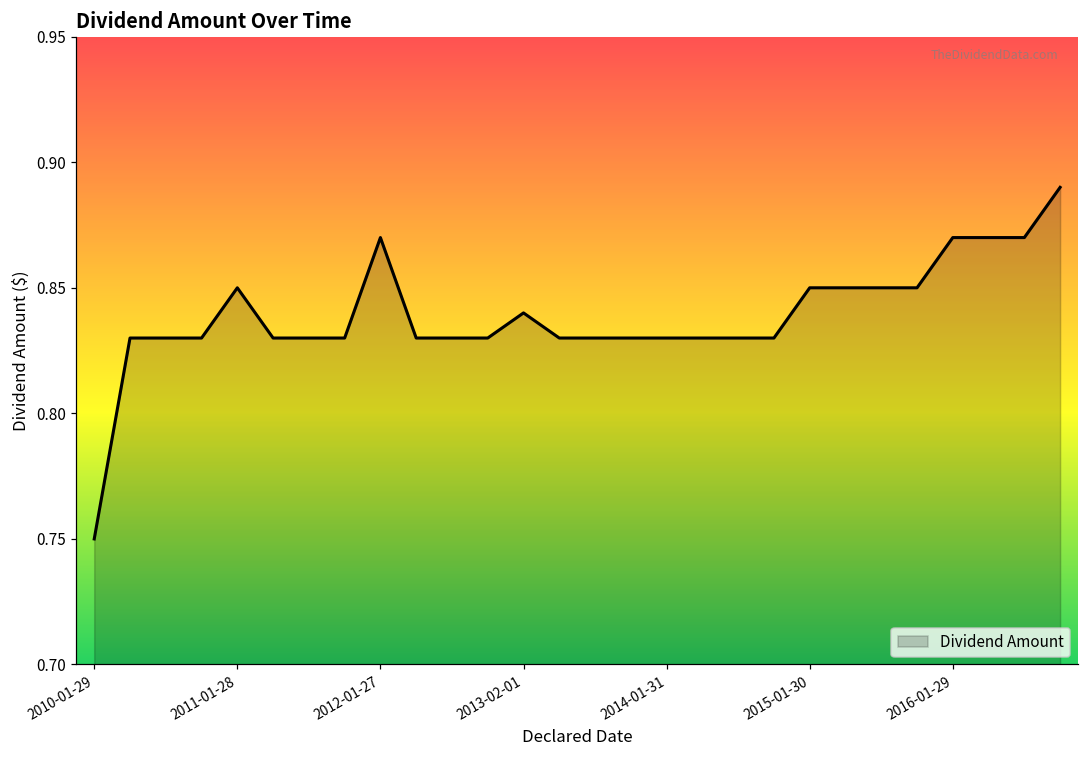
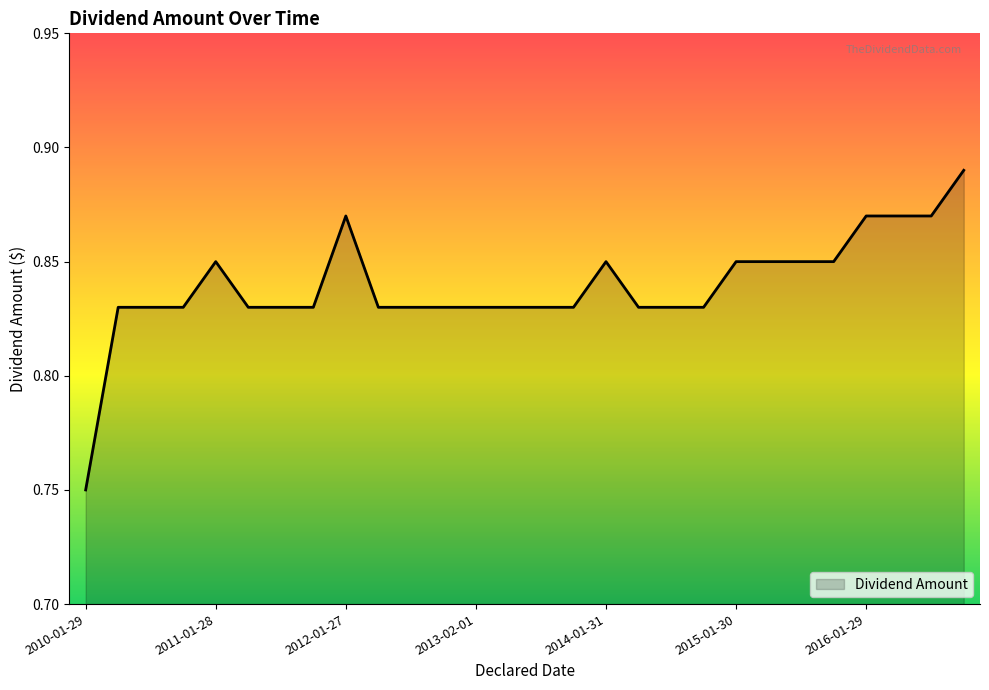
  {
    "2010-01-29": 0.75,
    "2011-01-28": 0.85,
    "2012-01-27": 0.87,
-   "2013-02-01": 0.84,
-   "2014-01-31": 0.83,
+   "2013-02-01": 0.83,
+   "2014-01-31": 0.85,
    "2015-01-30": 0.85,
    "2016-01-29": 0.87
  }
